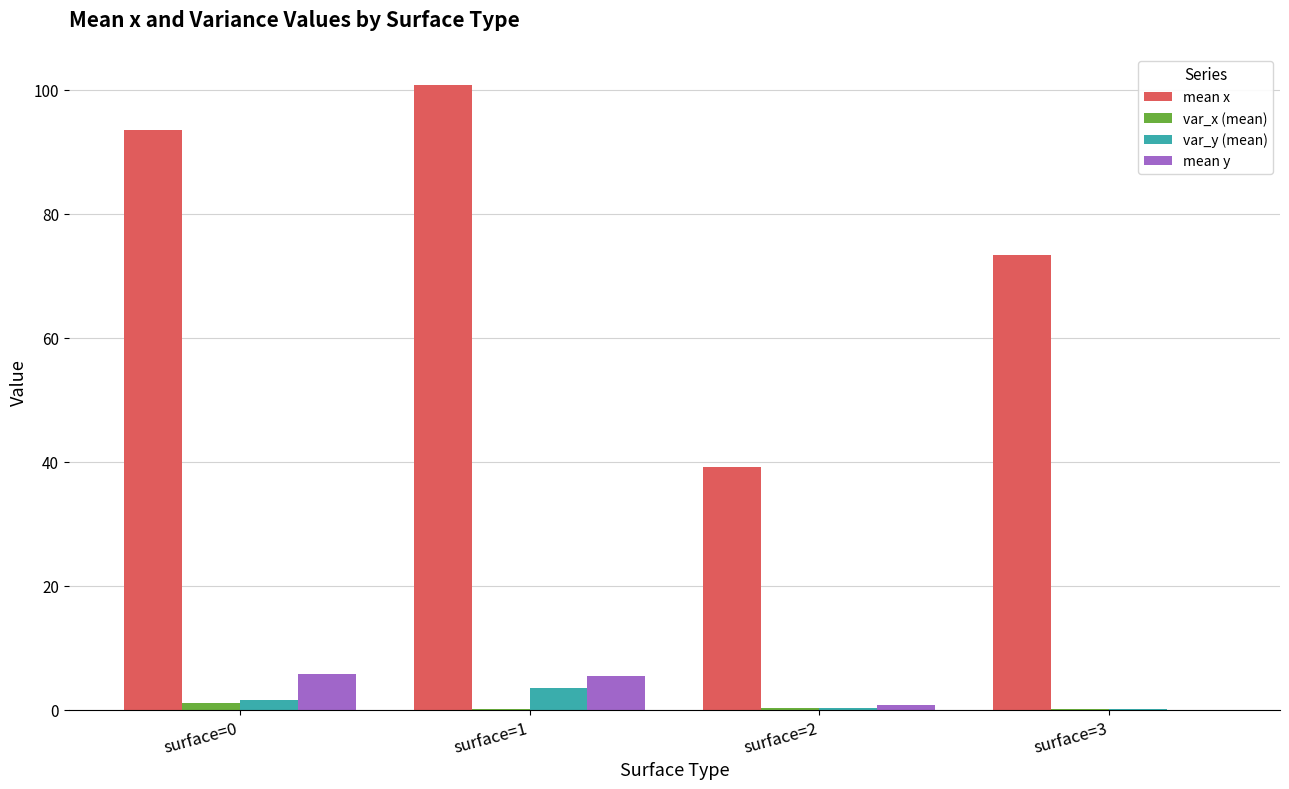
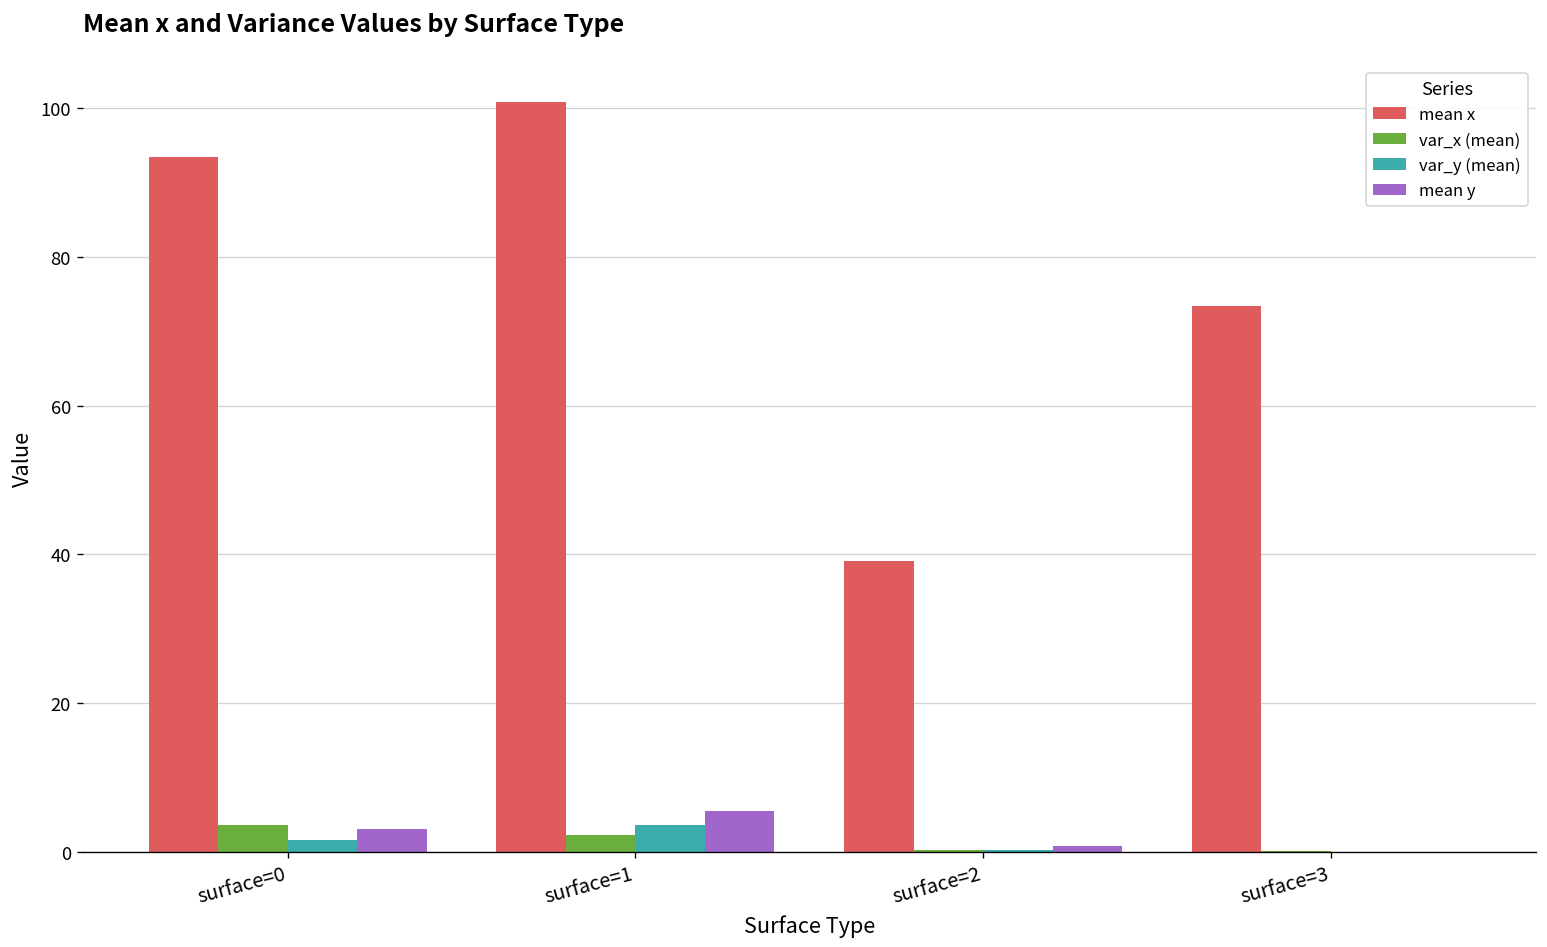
  {
    "mean x": {
      "surface=0": 93,
      "surface=1": 101,
      "surface=2": 39,
      "surface=3": 73
    },
    "var_x (mean)": {
-     "surface=0": 1,
-     "surface=1": 0
+     "surface=0": 4,
+     "surface=1": 2
    },
    "var_y (mean)": {
      "surface=0": 2,
      "surface=1": 4
    },
    "mean y": {
-     "surface=0": 6,
+     "surface=0": 3,
      "surface=1": 6,
      "surface=2": 1,
      "surface=3": 0
    }
  }
